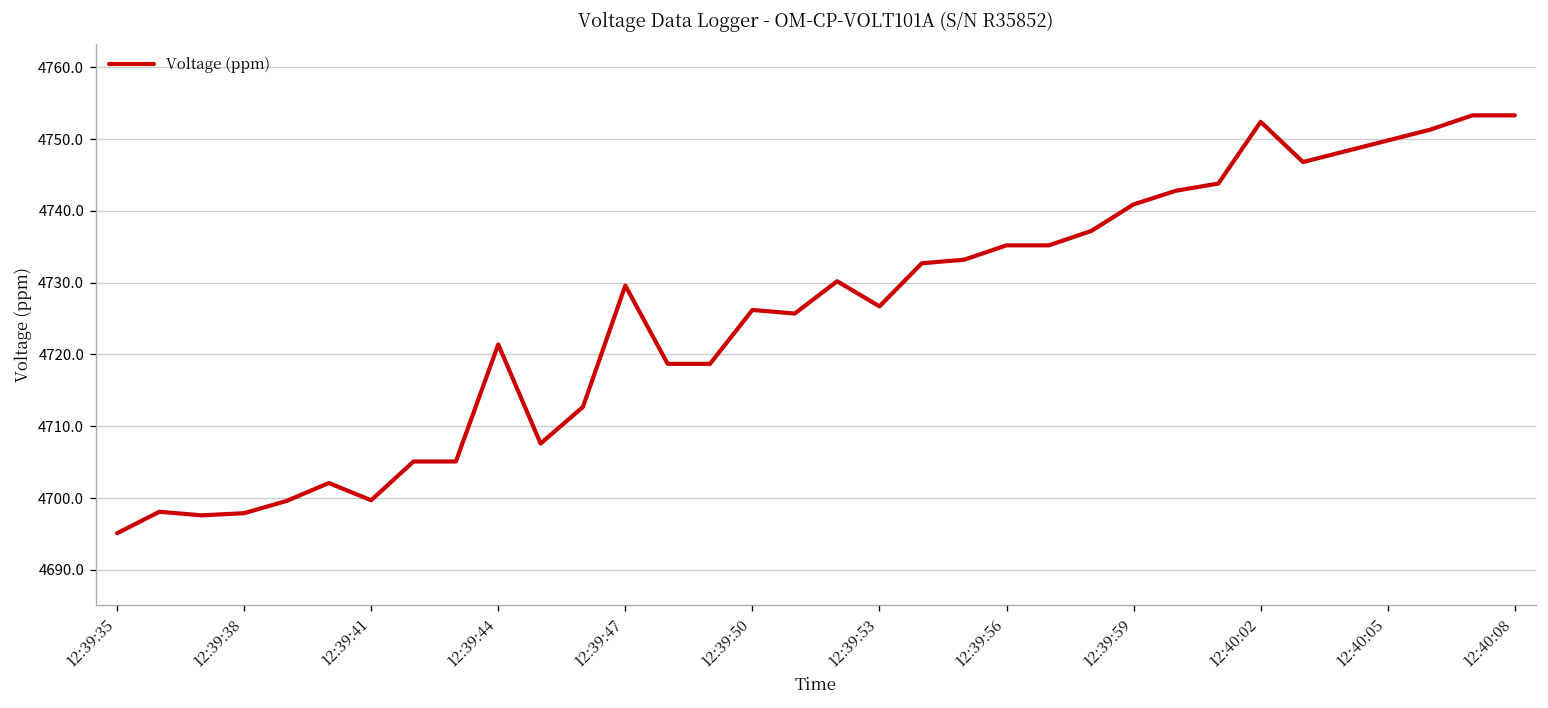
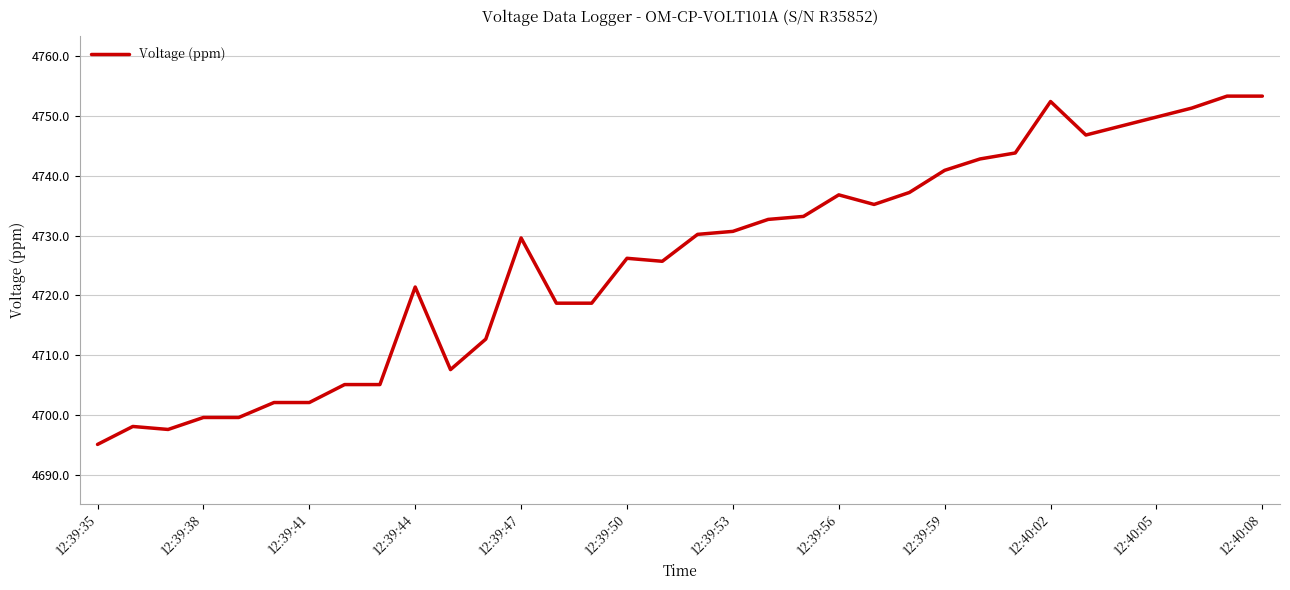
  {
    "12:39:35": 4695,
-   "12:39:38": 4698,
-   "12:39:41": 4700,
+   "12:39:38": 4700,
+   "12:39:41": 4702,
    "12:39:44": 4721,
    "12:39:47": 4730,
    "12:39:50": 4726,
-   "12:39:53": 4727,
-   "12:39:56": 4735,
+   "12:39:53": 4731,
+   "12:39:56": 4737,
    "12:39:59": 4741,
    "12:40:02": 4752,
    "12:40:05": 4750,
    "12:40:08": 4753
  }
